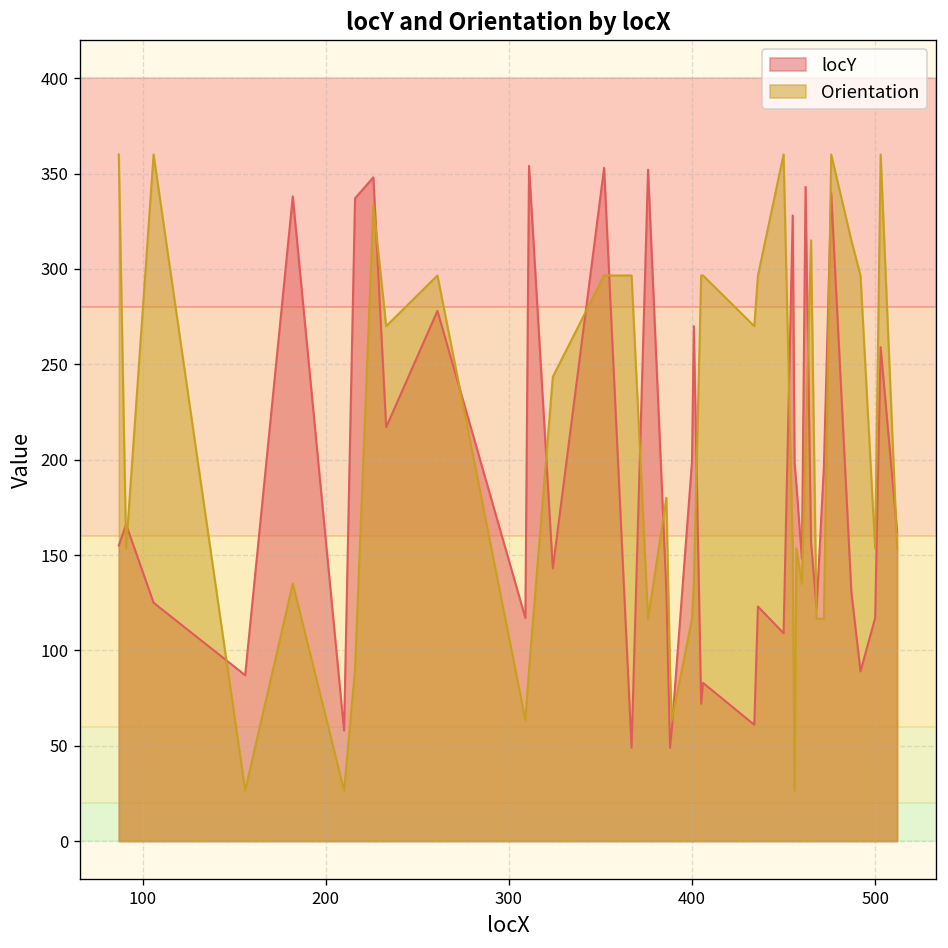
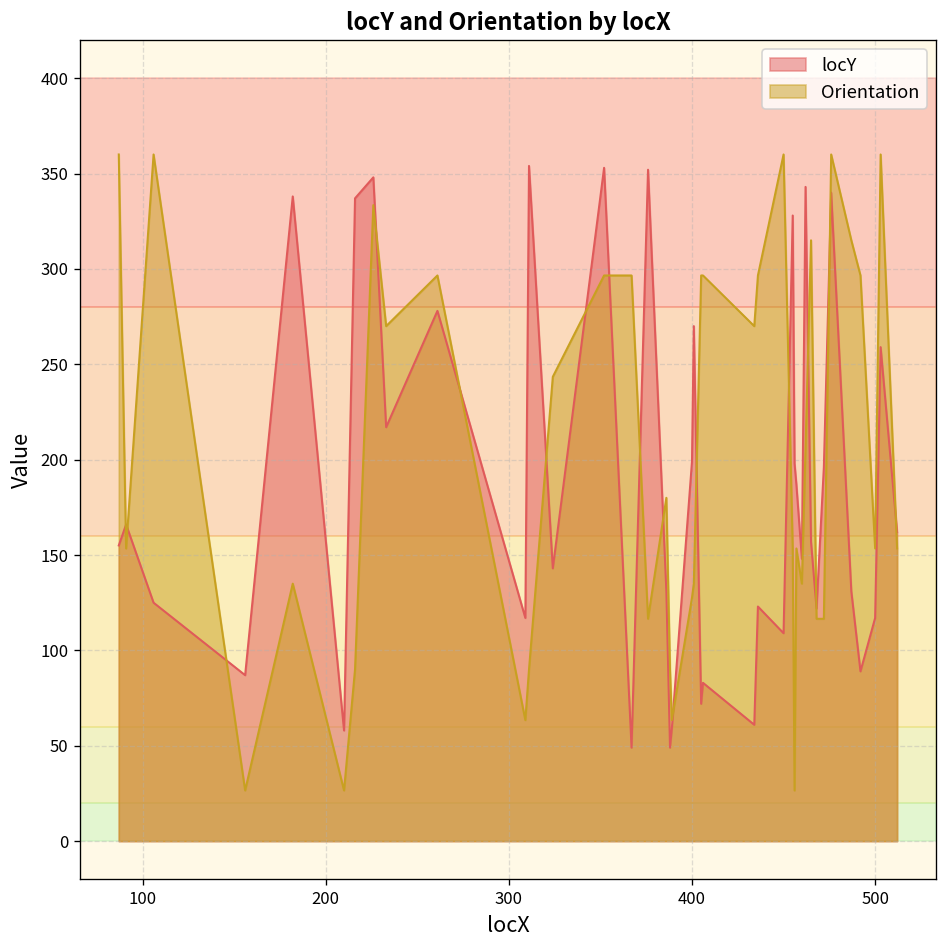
  {
    "locY": {
      "400": 199,
      "500": 117
    },
    "Orientation": {
-     "400": 117,
+     "400": 128,
      "500": 153
    }
  }
